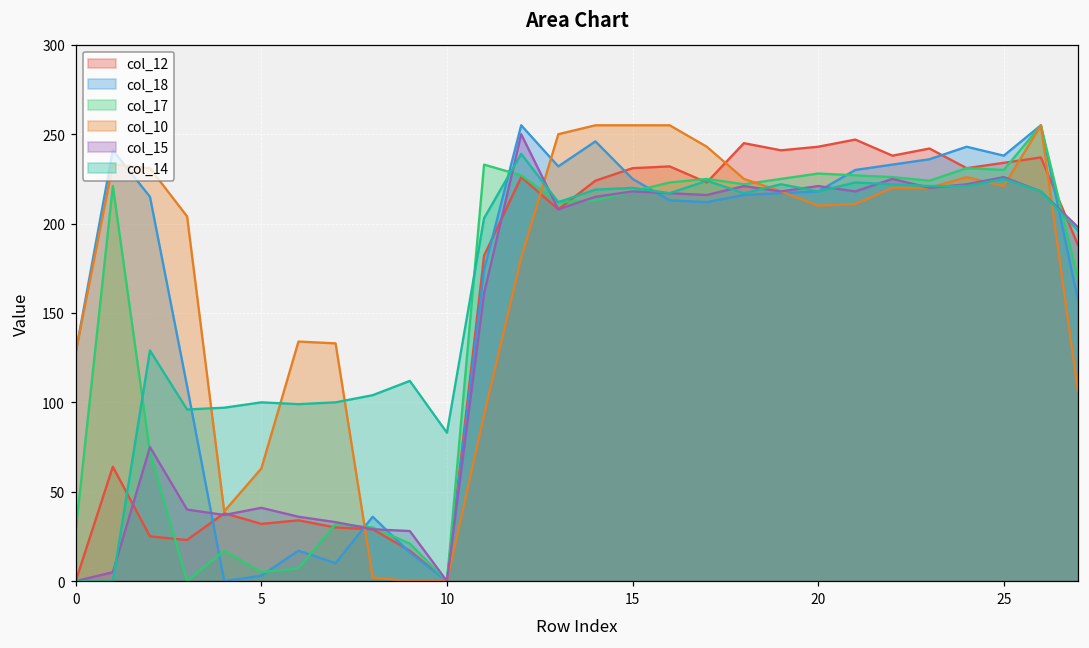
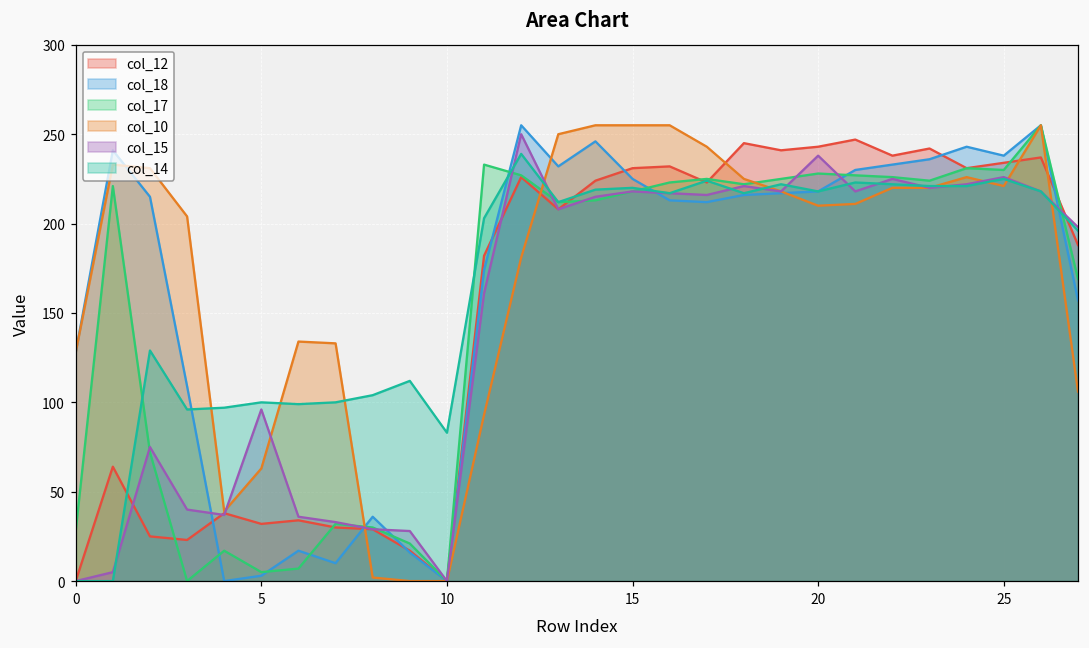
  {
    "col_15": {
-     "5": 41,
-     "20": 221
+     "5": 96,
+     "20": 238
    }
  }
